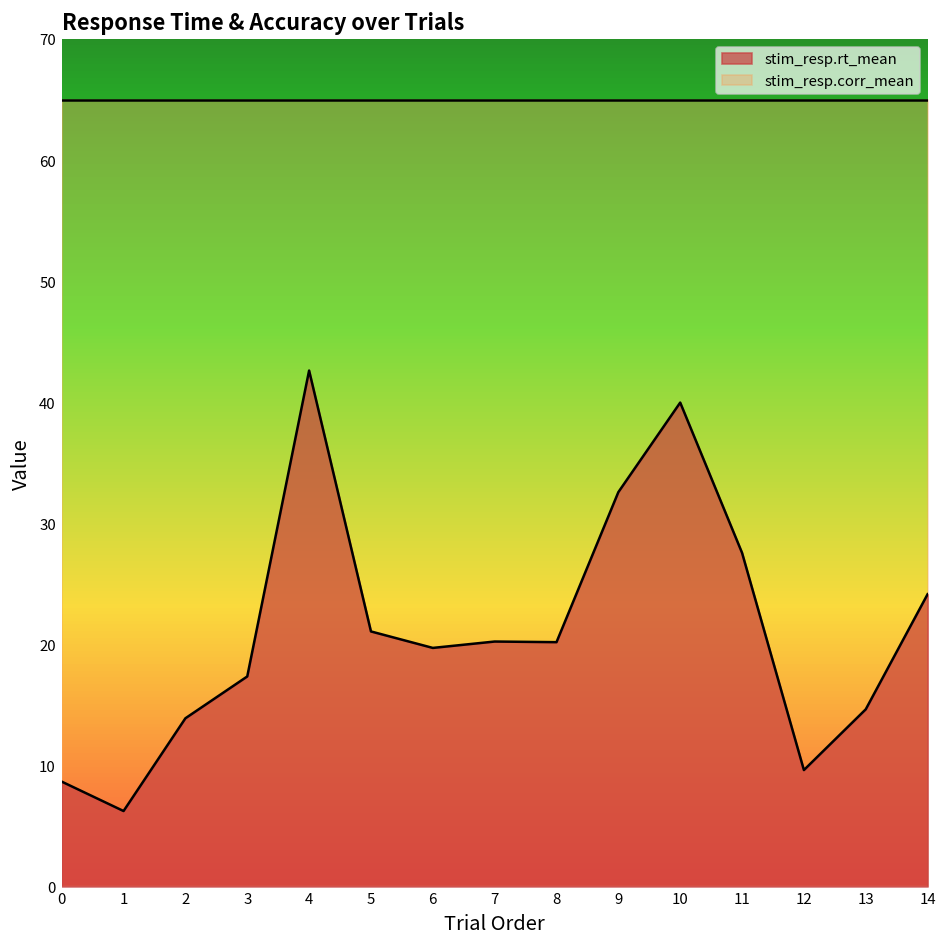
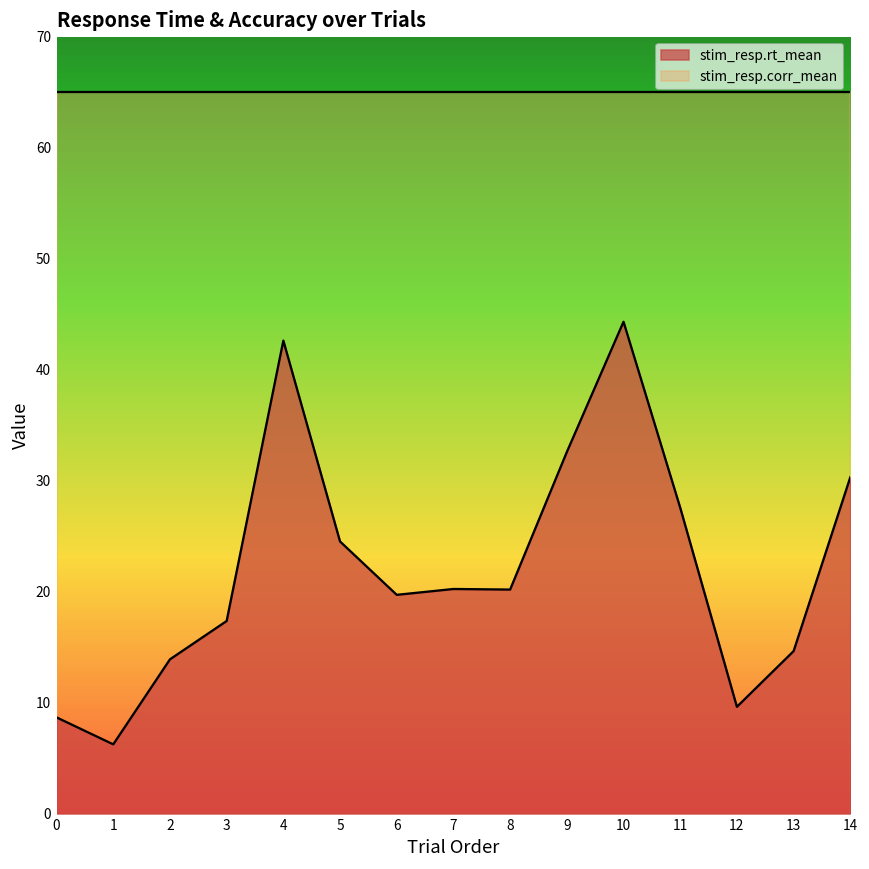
  {
    "stim_resp.rt_mean": {
      "0": 8.7,
      "1": 6.2,
      "2": 13.9,
      "3": 17.3,
      "4": 42.6,
-     "5": 21.1,
+     "5": 24.5,
      "6": 19.7,
      "7": 20.2,
      "8": 20.2,
      "9": 32.6,
-     "10": 40.0,
+     "10": 44.3,
      "11": 27.6,
      "12": 9.6,
      "13": 14.6,
-     "14": 24.1
+     "14": 30.3
    },
    "stim_resp.corr_mean": {
      "0": 65.0,
      "1": 65.0,
      "2": 65.0,
      "3": 65.0,
      "4": 65.0,
      "5": 65.0,
      "6": 65.0,
      "7": 65.0,
      "8": 65.0,
      "9": 65.0,
      "10": 65.0,
      "11": 65.0,
      "12": 65.0,
      "13": 65.0,
      "14": 65.0
    }
  }
